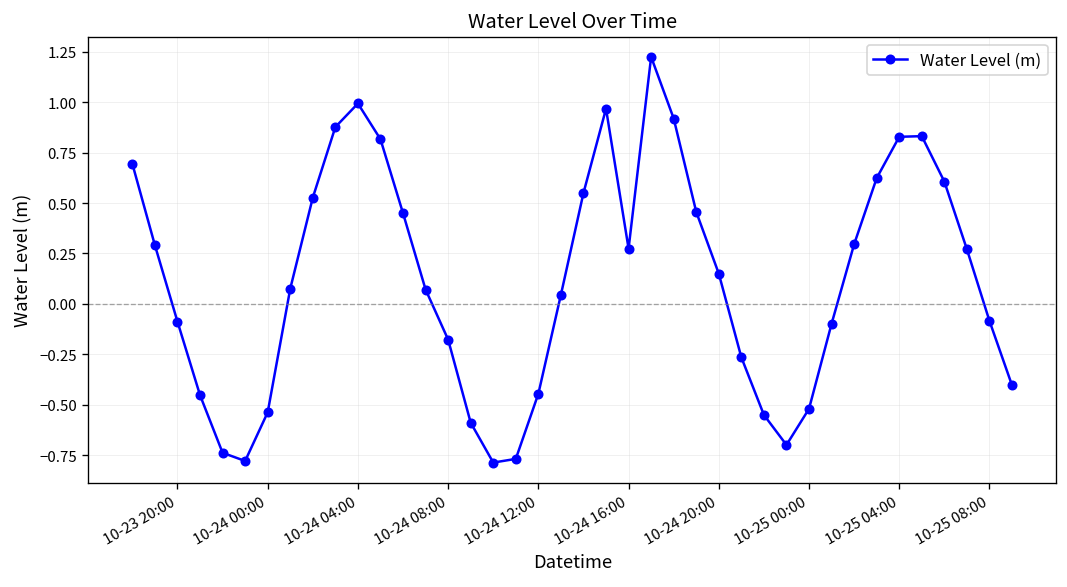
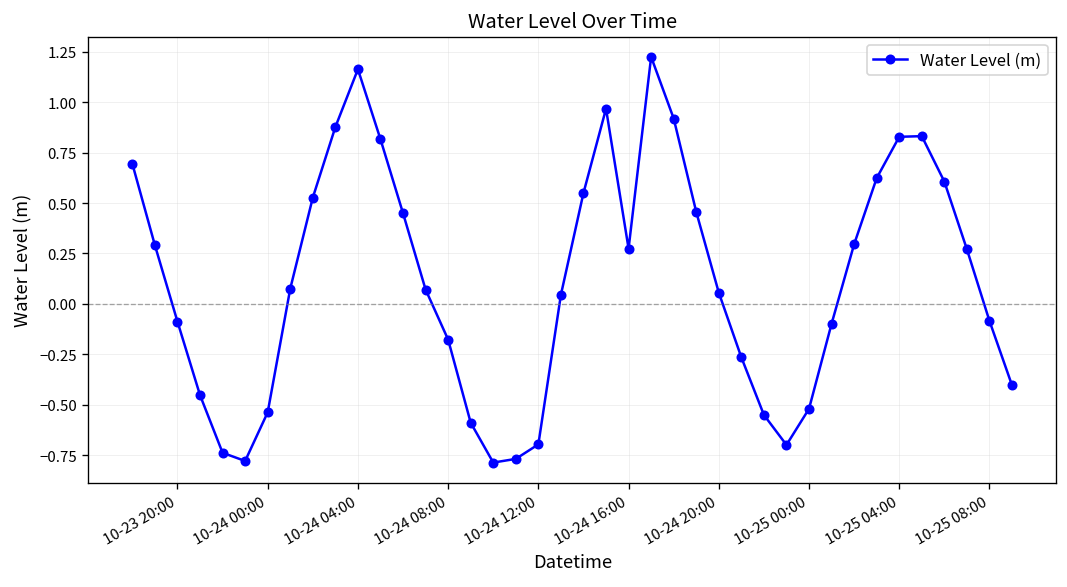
  {
    "10-23 20:00": -0.09,
    "10-24 00:00": -0.54,
-   "10-24 04:00": 0.99,
+   "10-24 04:00": 1.16,
    "10-24 08:00": -0.18,
-   "10-24 12:00": -0.45,
+   "10-24 12:00": -0.70,
    "10-24 16:00": 0.27,
-   "10-24 20:00": 0.15,
+   "10-24 20:00": 0.06,
    "10-25 00:00": -0.52,
    "10-25 04:00": 0.83,
    "10-25 08:00": -0.08
  }
